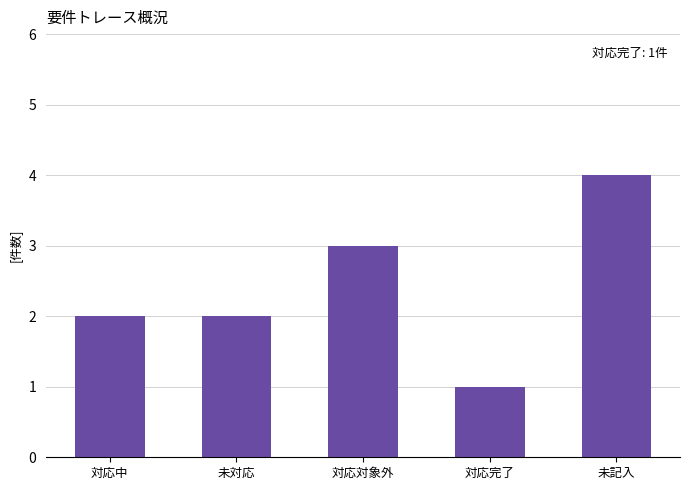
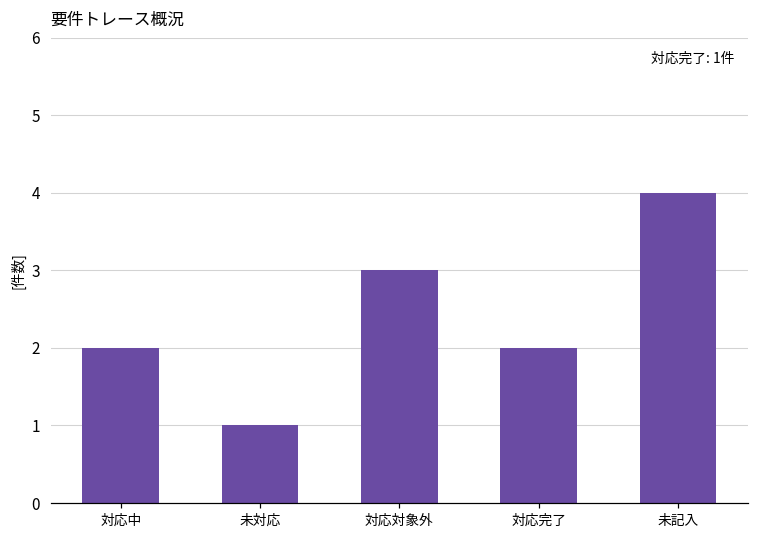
  {
    "対応中": 2,
-   "未対応": 2,
+   "未対応": 1,
    "対応対象外": 3,
-   "対応完了": 1,
+   "対応完了": 2,
    "未記入": 4
  }
